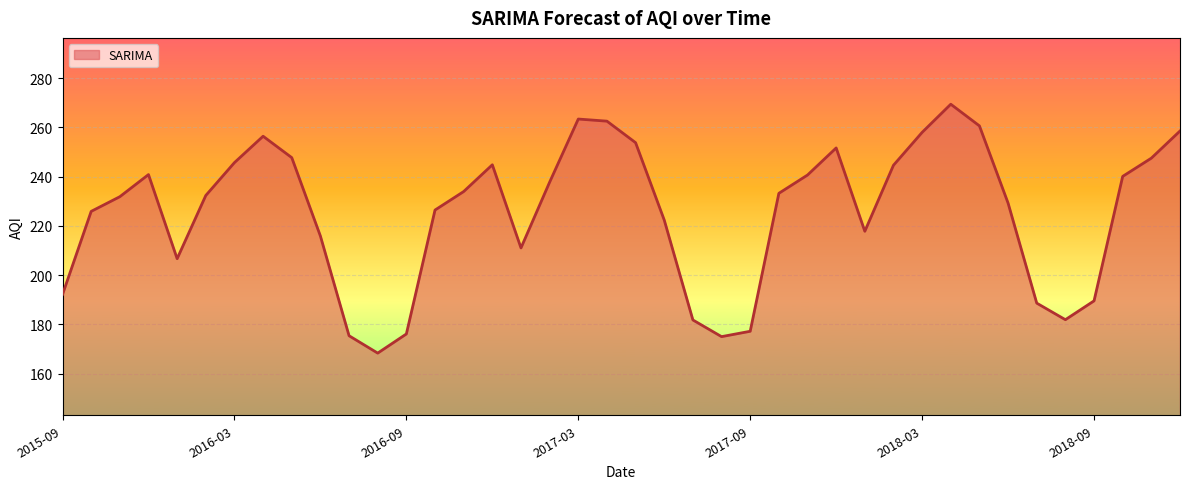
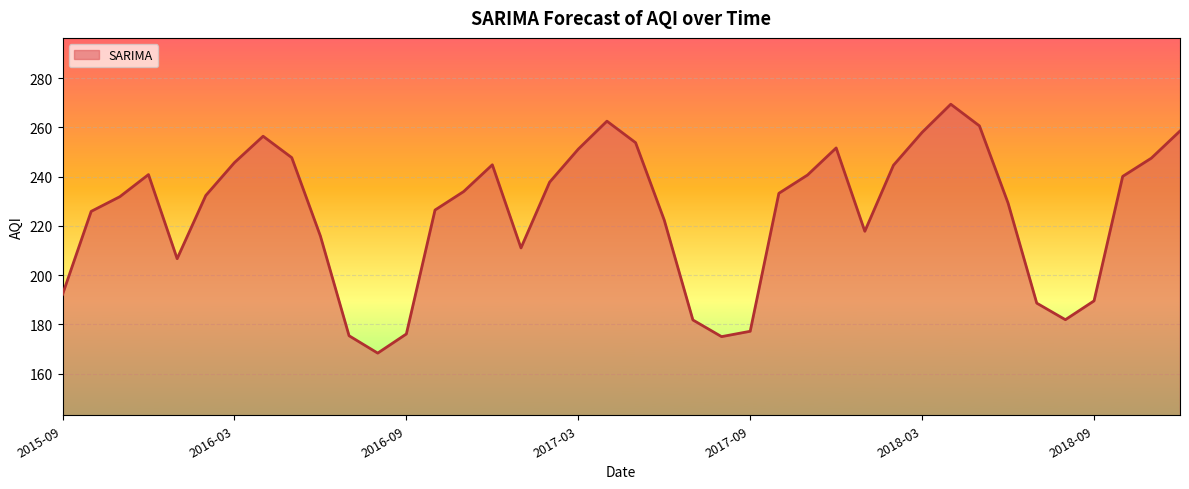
  {
    "2015-09": 192,
    "2016-03": 246,
    "2016-09": 176,
-   "2017-03": 263,
+   "2017-03": 251,
    "2017-09": 177,
    "2018-03": 258,
    "2018-09": 190
  }
